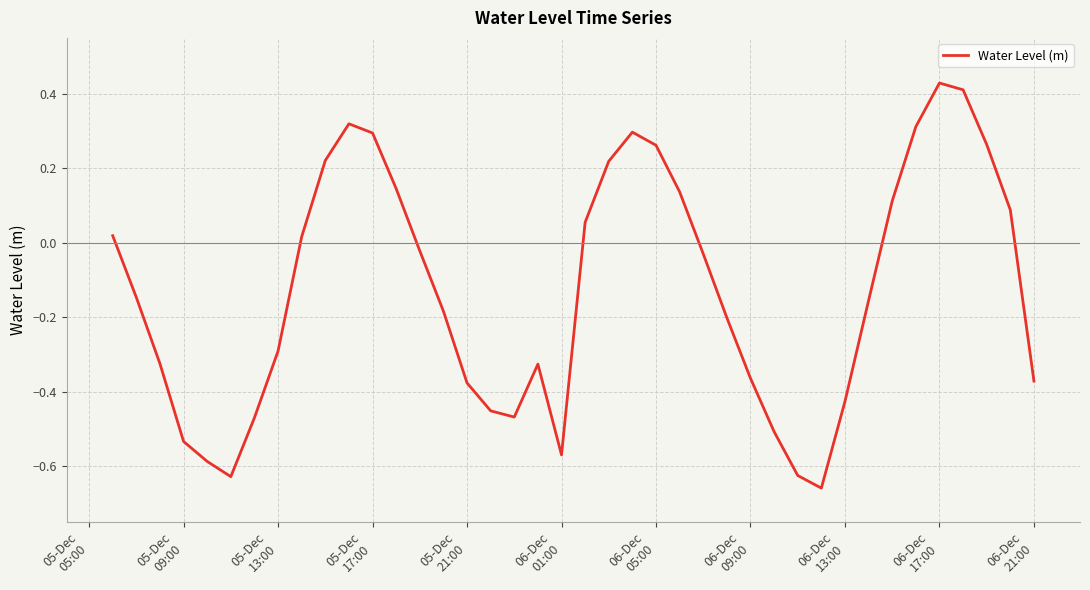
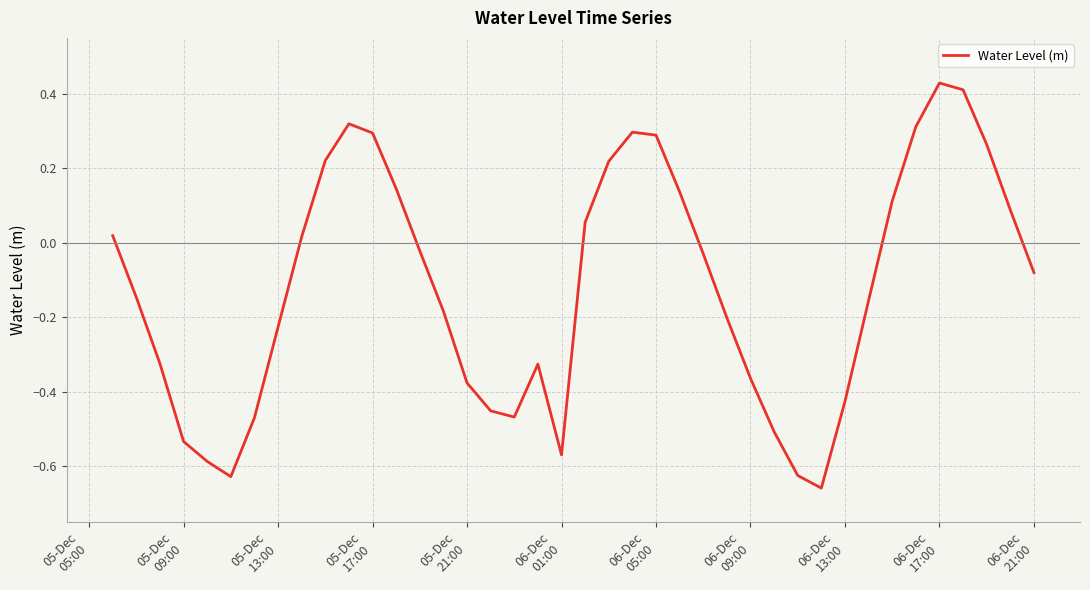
  {
    "05-Dec 09:00": -0.53,
-   "05-Dec 13:00": -0.29,
+   "05-Dec 13:00": -0.23,
    "05-Dec 17:00": 0.29,
    "05-Dec 21:00": -0.38,
    "06-Dec 01:00": -0.57,
-   "06-Dec 05:00": 0.26,
+   "06-Dec 05:00": 0.29,
    "06-Dec 09:00": -0.36,
    "06-Dec 13:00": -0.43,
    "06-Dec 17:00": 0.43,
-   "06-Dec 21:00": -0.37
+   "06-Dec 21:00": -0.08
  }
